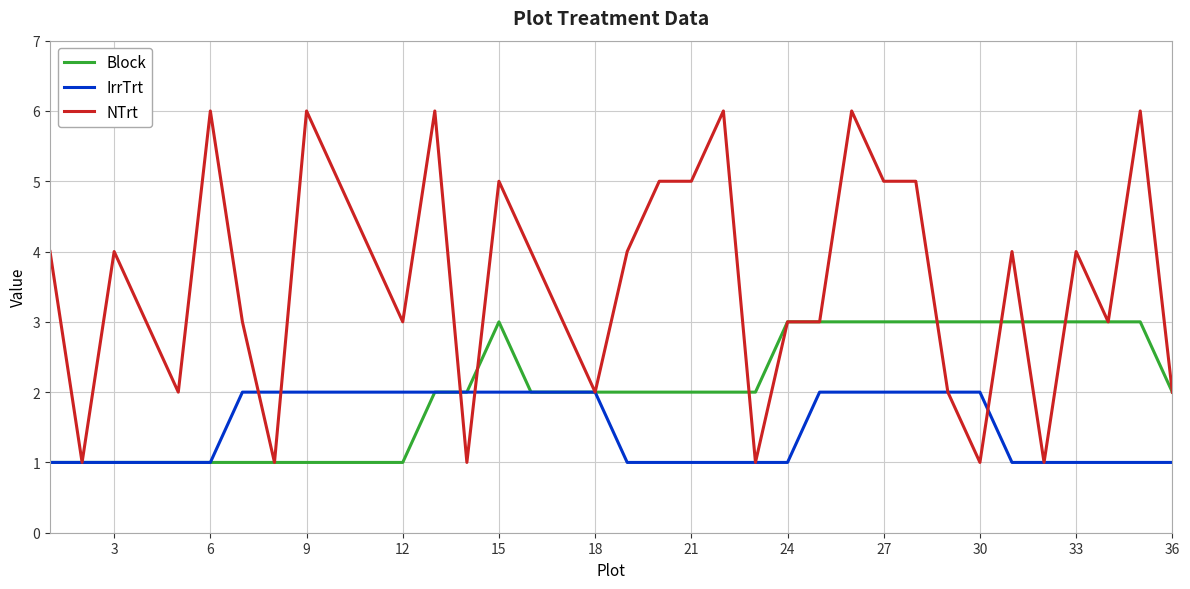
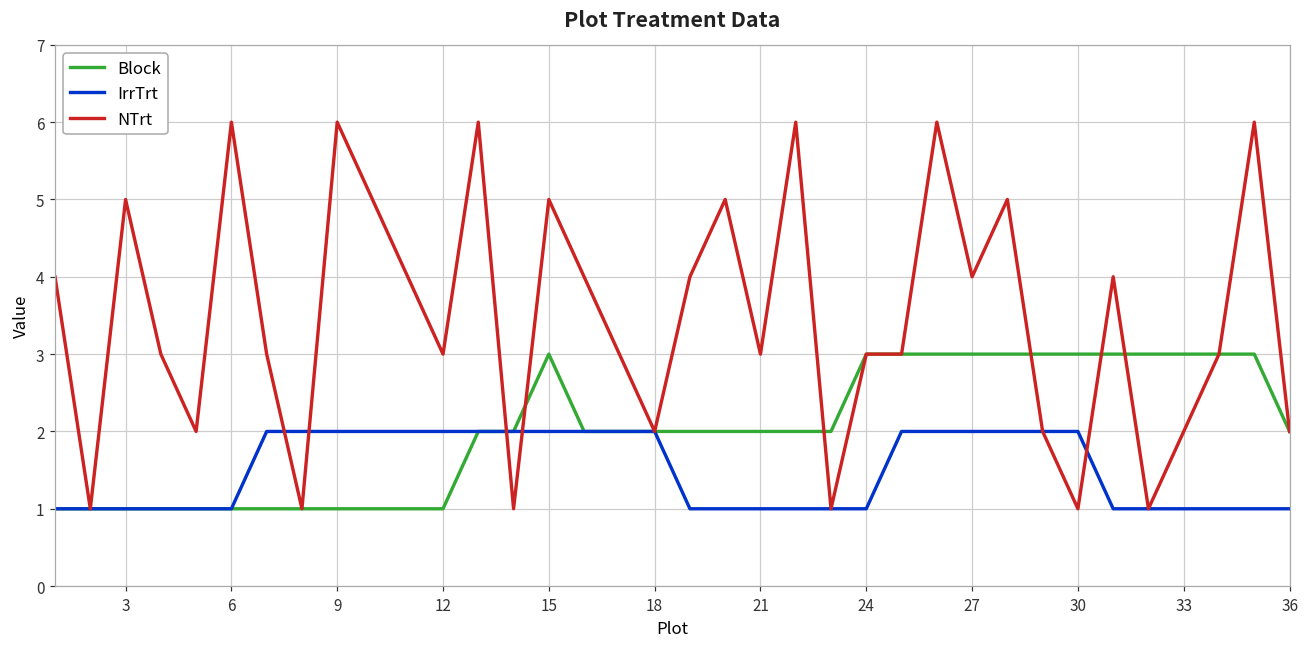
  {
    "Block": {
      "9": 1,
      "12": 1,
      "15": 3,
      "21": 2,
      "27": 3,
      "30": 3,
      "33": 3
    },
    "IrrTrt": {
      "9": 2,
      "12": 2,
      "15": 2,
      "21": 1,
      "24": 1,
      "27": 2,
      "30": 2,
      "33": 1,
      "36": 1
    },
    "NTrt": {
-     "3": 4,
+     "3": 5,
      "6": 6,
      "9": 6,
      "12": 3,
      "15": 5,
-     "21": 5,
-     "27": 5,
+     "21": 3,
+     "27": 4,
      "30": 1,
-     "33": 4
+     "33": 2
    }
  }
